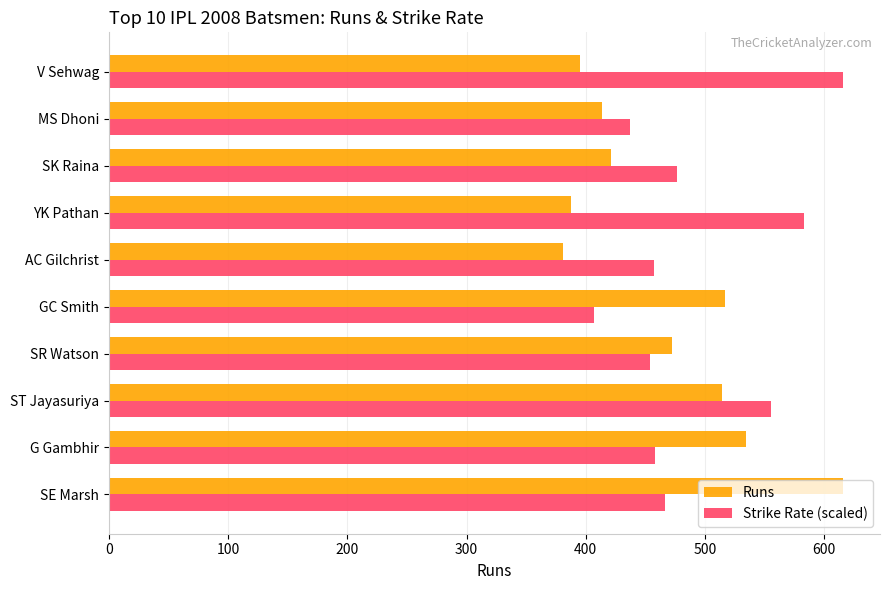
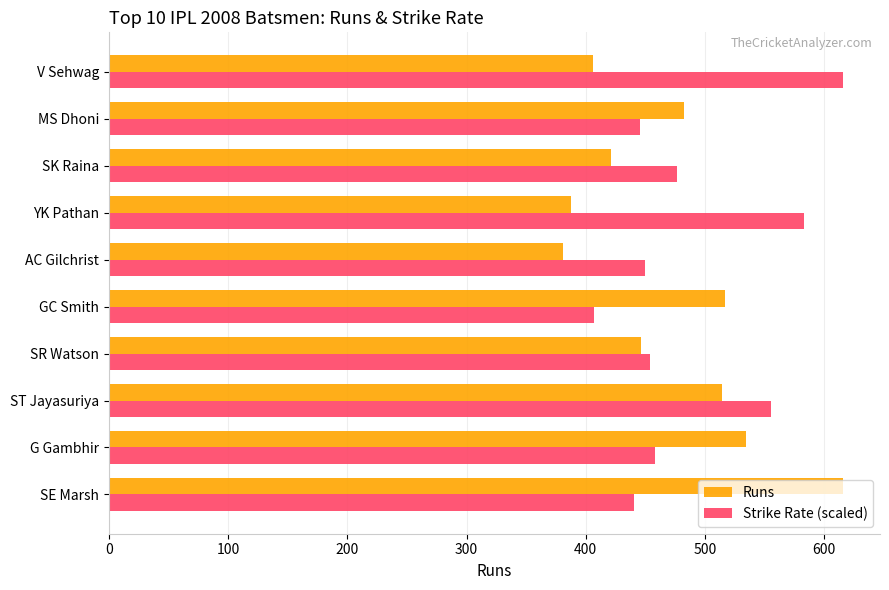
  {
    "Runs": {
-     "V Sehwag": 395,
-     "MS Dhoni": 414,
+     "V Sehwag": 406,
+     "MS Dhoni": 482,
      "SK Raina": 421,
      "YK Pathan": 388,
      "AC Gilchrist": 381,
      "GC Smith": 517,
-     "SR Watson": 472,
+     "SR Watson": 446,
      "ST Jayasuriya": 514,
      "G Gambhir": 534
    },
    "Strike Rate (scaled)": {
      "V Sehwag": 616,
-     "MS Dhoni": 437,
+     "MS Dhoni": 446,
      "SK Raina": 476,
      "YK Pathan": 583,
-     "AC Gilchrist": 458,
+     "AC Gilchrist": 449,
      "GC Smith": 407,
      "SR Watson": 454,
      "ST Jayasuriya": 555,
      "G Gambhir": 458,
-     "SE Marsh": 466
+     "SE Marsh": 440
    }
  }
